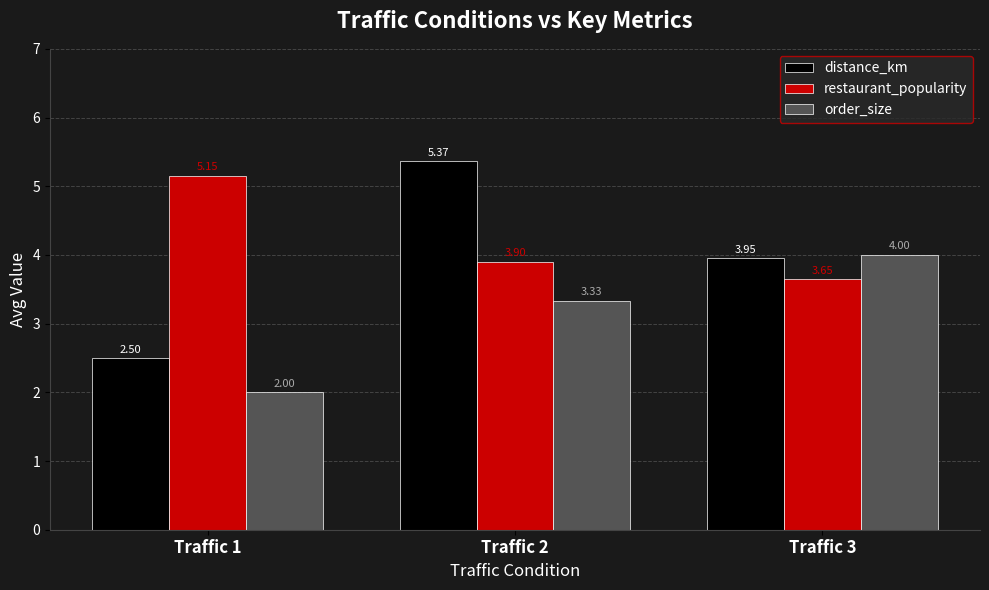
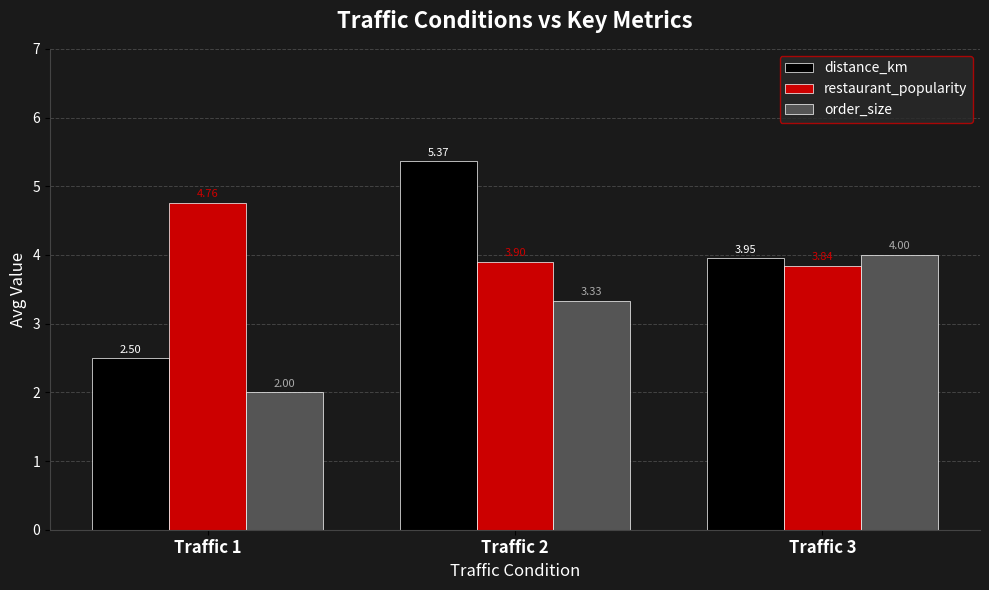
  {
    "distance_km": {
      "Traffic 1": 2.50,
      "Traffic 2": 5.37,
      "Traffic 3": 3.95
    },
    "restaurant_popularity": {
-     "Traffic 1": 5.15,
+     "Traffic 1": 4.76,
      "Traffic 2": 3.90,
-     "Traffic 3": 3.65
+     "Traffic 3": 3.84
    },
    "order_size": {
      "Traffic 1": 2.00,
      "Traffic 2": 3.33,
      "Traffic 3": 4.00
    }
  }
